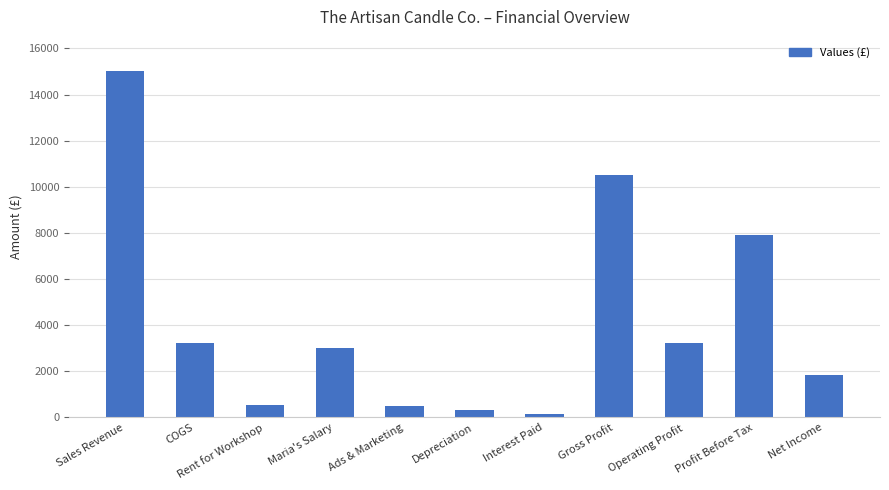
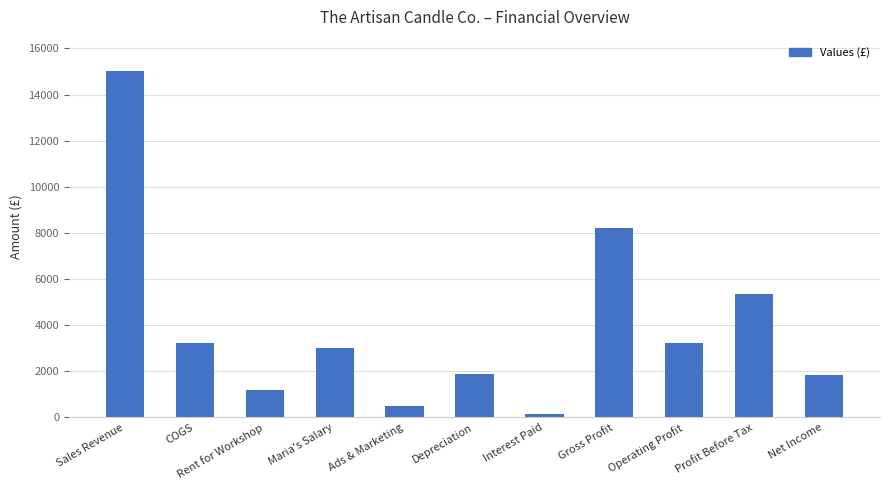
  {
    "Sales Revenue": 15000,
    "COGS": 3200,
-   "Rent for Workshop": 500,
+   "Rent for Workshop": 1200,
    "Maria's Salary": 3000,
    "Ads & Marketing": 500,
-   "Depreciation": 300,
+   "Depreciation": 1900,
    "Interest Paid": 200,
-   "Gross Profit": 10500,
+   "Gross Profit": 8200,
    "Operating Profit": 3200,
-   "Profit Before Tax": 7900,
+   "Profit Before Tax": 5400,
    "Net Income": 1900
  }
